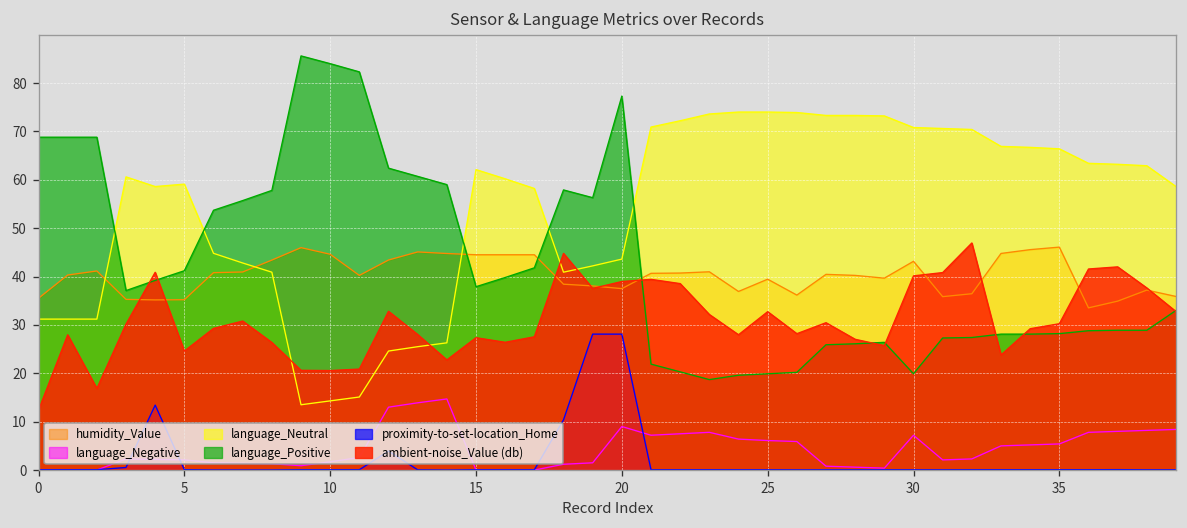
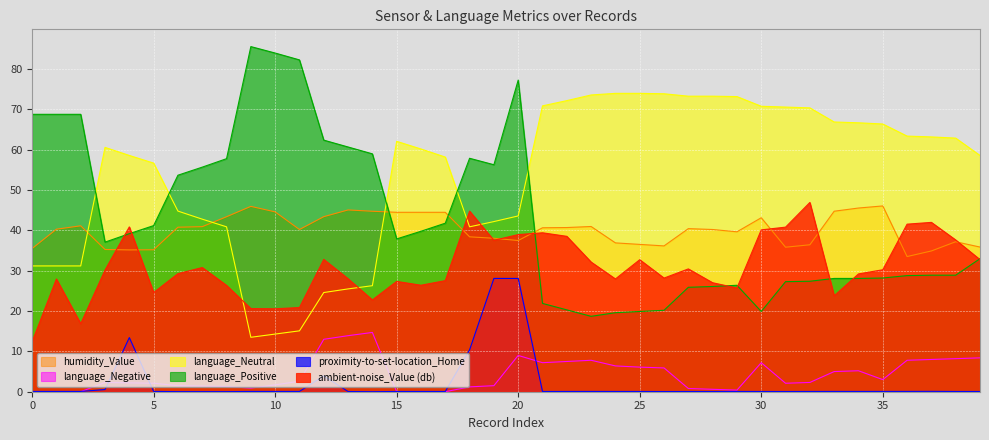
  {
    "humidity_Value": {
      "0": 36,
      "5": 35,
      "10": 45,
      "15": 45,
      "20": 38,
-     "25": 39,
+     "25": 37,
      "30": 43,
      "35": 46
    },
    "language_Negative": {
      "20": 9,
      "25": 6,
      "30": 7,
-     "35": 5
+     "35": 3
    },
    "language_Neutral": {
      "0": 31,
-     "5": 59,
+     "5": 57,
      "10": 14,
      "15": 62,
      "20": 44,
      "25": 74,
      "30": 71,
      "35": 66
    },
    "language_Positive": {
      "0": 69,
      "5": 41,
      "10": 84,
      "15": 38,
      "20": 77,
      "25": 20,
      "30": 20,
      "35": 28
    },
    "proximity-to-set-location_Home": {
      "5": 0,
      "10": 0,
      "20": 28,
      "25": 0,
      "30": 0,
      "35": 0
    },
    "ambient-noise_Value (db)": {
      "0": 12,
      "5": 25,
      "10": 21,
      "15": 27,
      "20": 39,
      "25": 33,
      "30": 40,
      "35": 30
    }
  }
